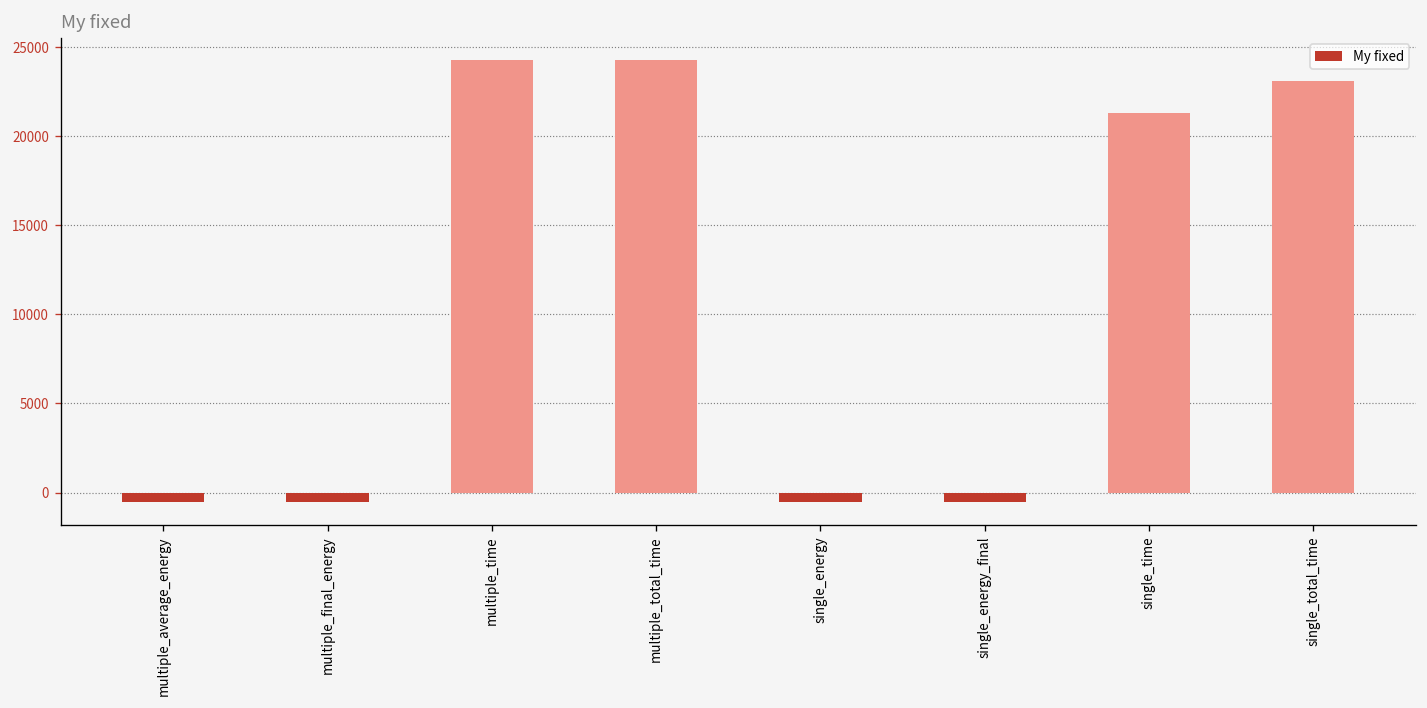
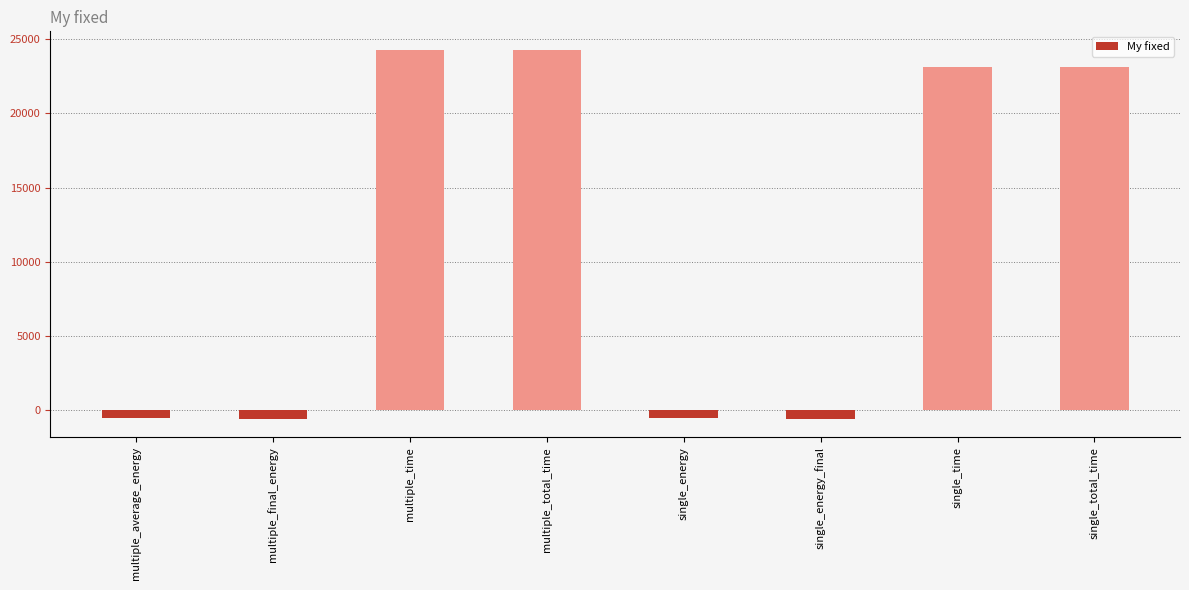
  {
    "multiple_average_energy": -500,
    "multiple_final_energy": -600,
    "multiple_time": 24300,
    "multiple_total_time": 24300,
    "single_energy": -500,
    "single_energy_final": -600,
-   "single_time": 21300,
+   "single_time": 23100,
    "single_total_time": 23100
  }
